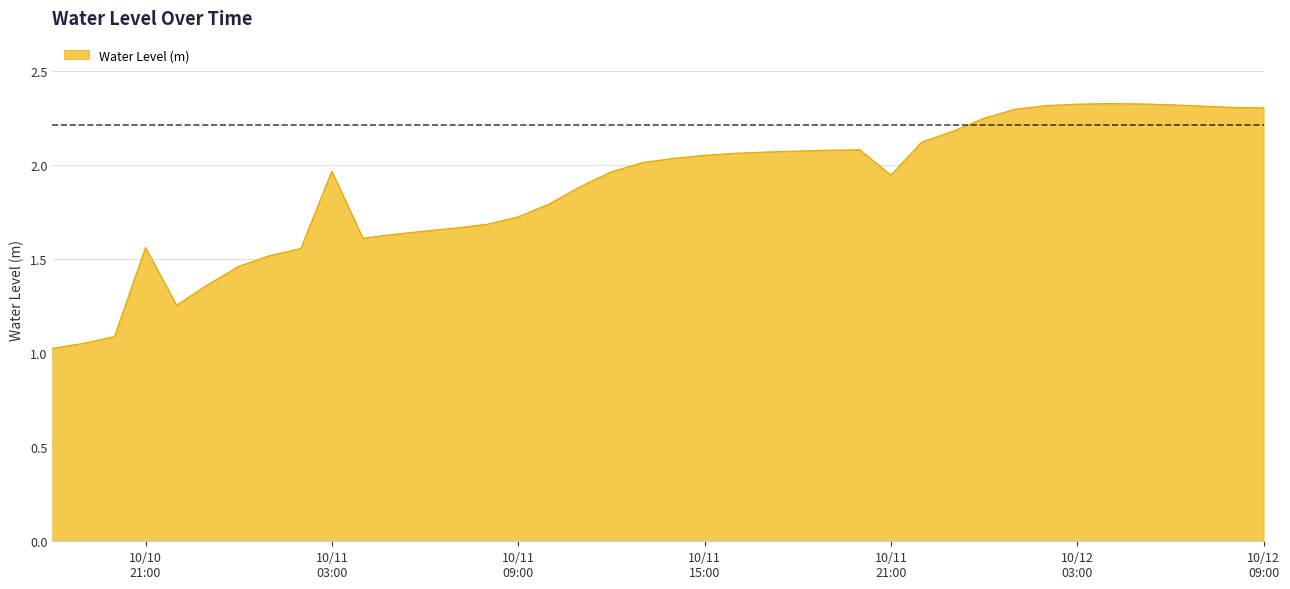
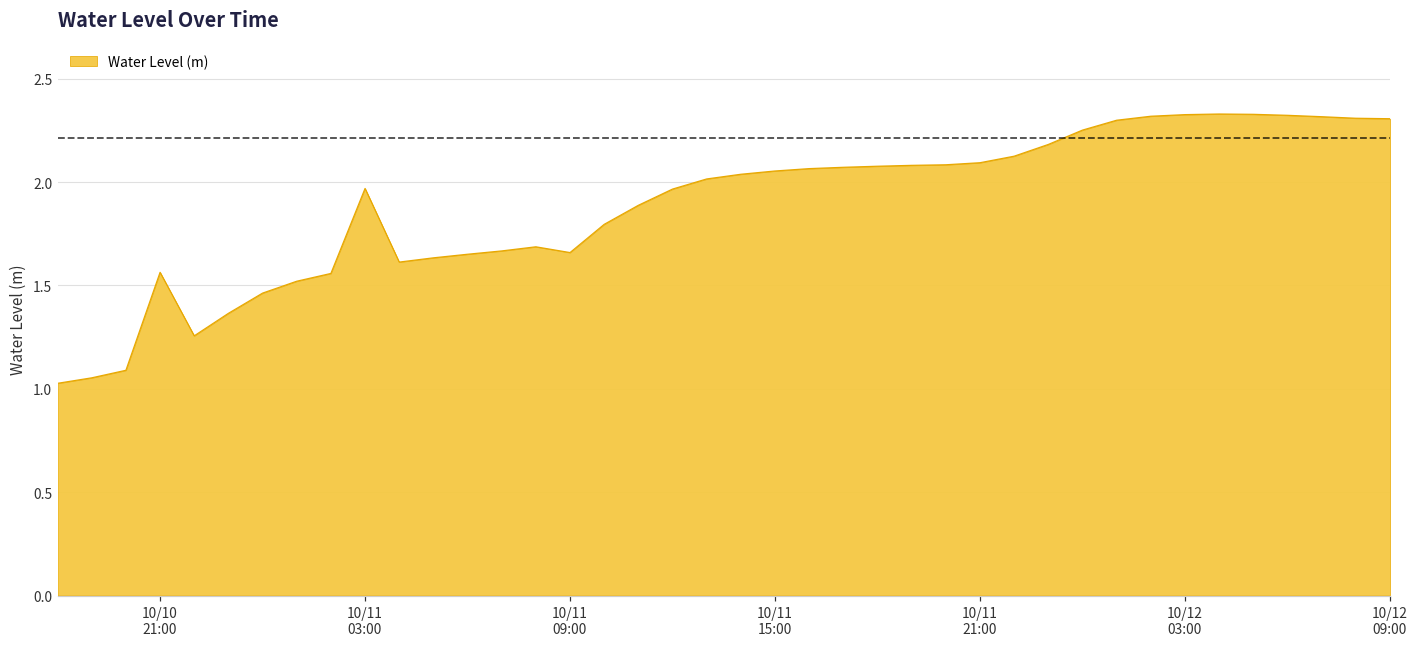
  {
    "10/10 21:00": 1.56,
    "10/11 03:00": 1.97,
-   "10/11 09:00": 1.73,
+   "10/11 09:00": 1.66,
    "10/11 15:00": 2.05,
-   "10/11 21:00": 1.95,
+   "10/11 21:00": 2.09,
    "10/12 03:00": 2.33,
    "10/12 09:00": 2.31
  }
